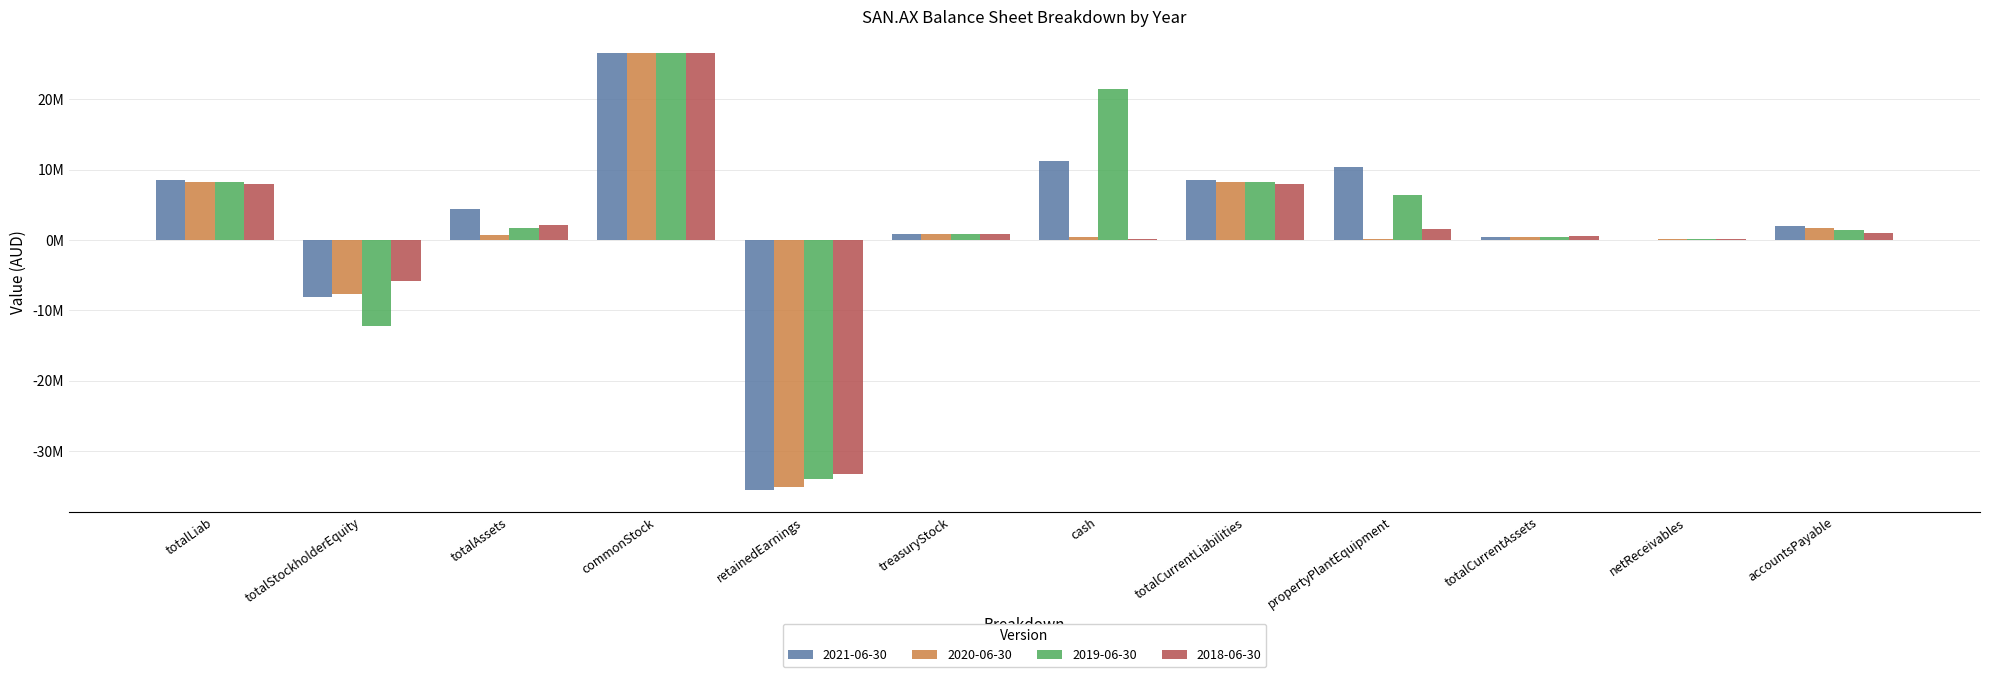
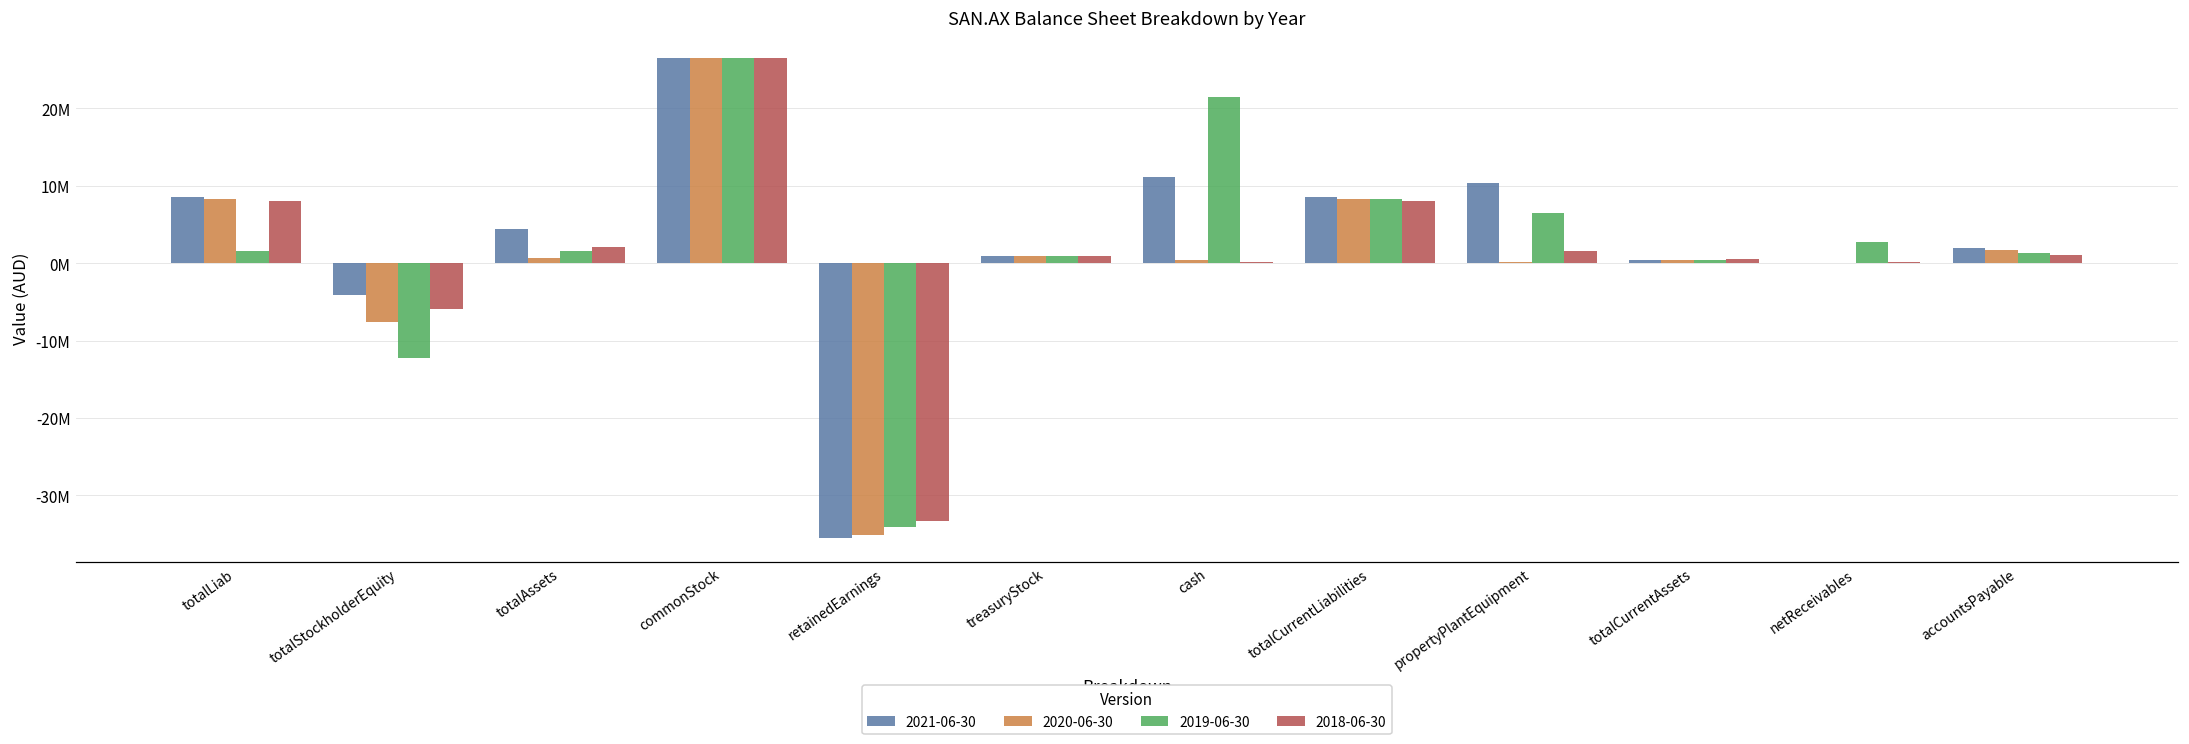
  {
    "2021-06-30": {
      "totalLiab": 9000000,
-     "totalStockholderEquity": -8000000,
+     "totalStockholderEquity": -4000000,
      "totalAssets": 4000000,
      "commonStock": 27000000,
      "retainedEarnings": -36000000,
      "treasuryStock": 1000000,
      "cash": 11000000,
      "totalCurrentLiabilities": 9000000,
      "propertyPlantEquipment": 10000000,
      "totalCurrentAssets": 0,
      "accountsPayable": 2000000
    },
    "2019-06-30": {
-     "totalLiab": 8000000,
+     "totalLiab": 2000000,
      "totalStockholderEquity": -12000000,
      "totalAssets": 2000000,
      "commonStock": 27000000,
      "retainedEarnings": -34000000,
      "treasuryStock": 1000000,
      "cash": 21000000,
      "totalCurrentLiabilities": 8000000,
      "propertyPlantEquipment": 6000000,
      "totalCurrentAssets": 0,
-     "netReceivables": 0,
+     "netReceivables": 3000000,
      "accountsPayable": 1000000
    }
  }
